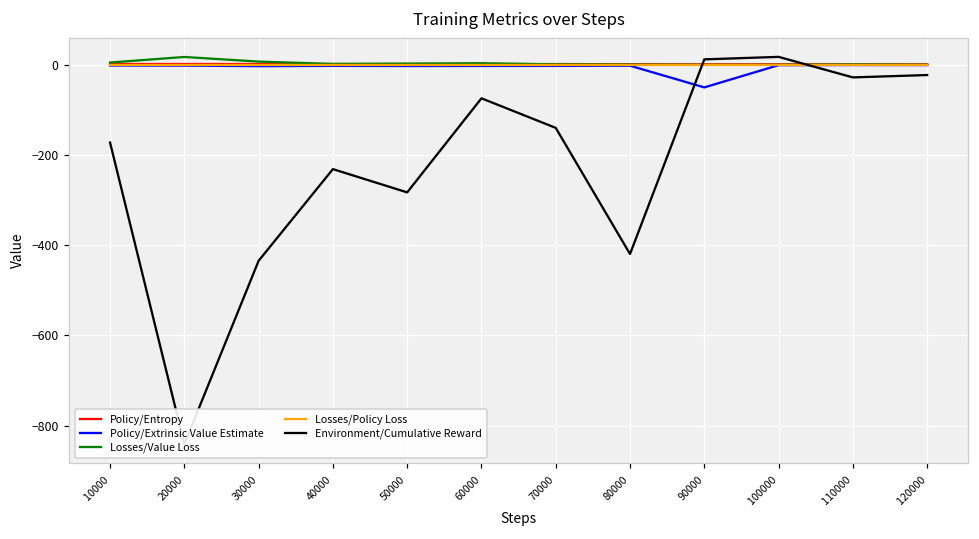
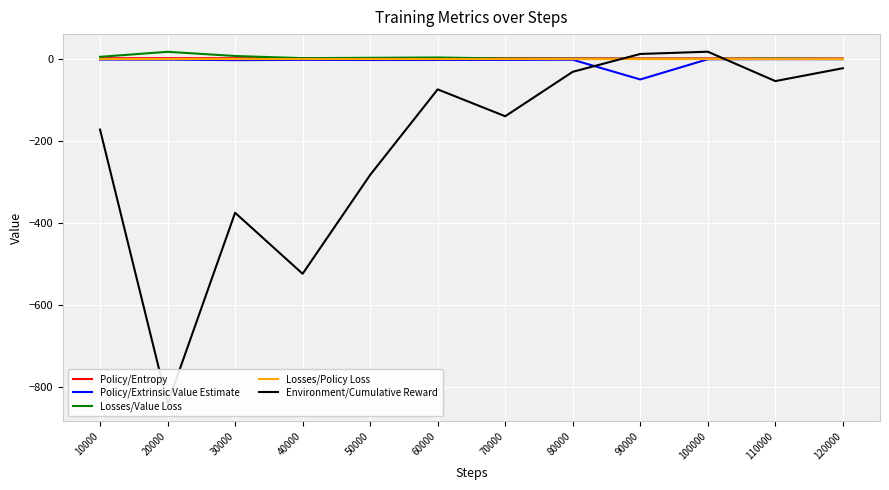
  {
    "Policy/Extrinsic Value Estimate": {
      "90000": -50
    },
    "Losses/Value Loss": {
      "20000": 20
    },
    "Environment/Cumulative Reward": {
      "10000": -170,
-     "30000": -430,
-     "40000": -230,
+     "30000": -380,
+     "40000": -520,
      "50000": -280,
      "60000": -70,
      "70000": -140,
-     "80000": -420,
+     "80000": -30,
      "90000": 10,
      "100000": 20,
-     "110000": -30,
+     "110000": -50,
      "120000": -20
    }
  }
